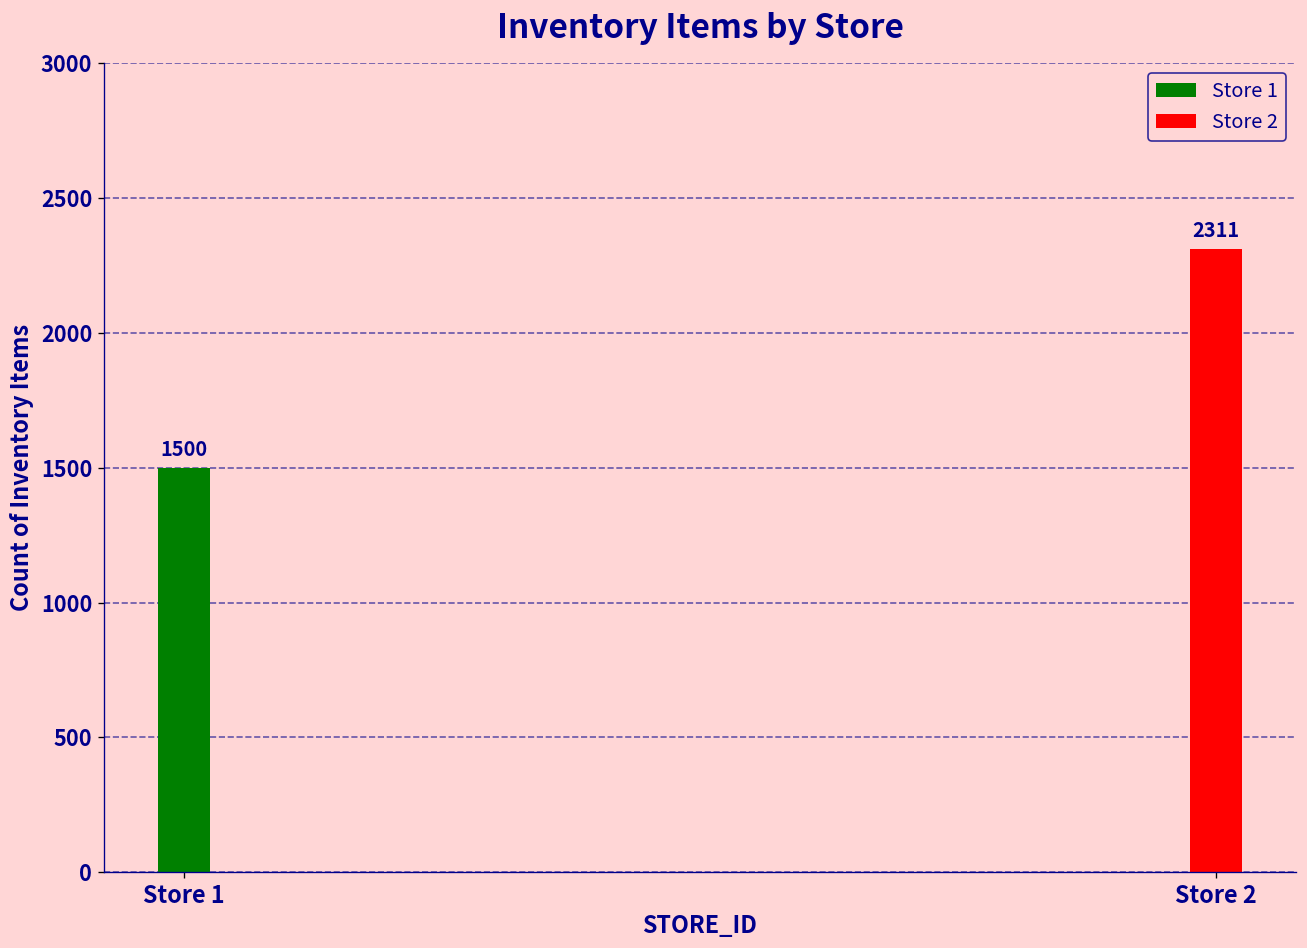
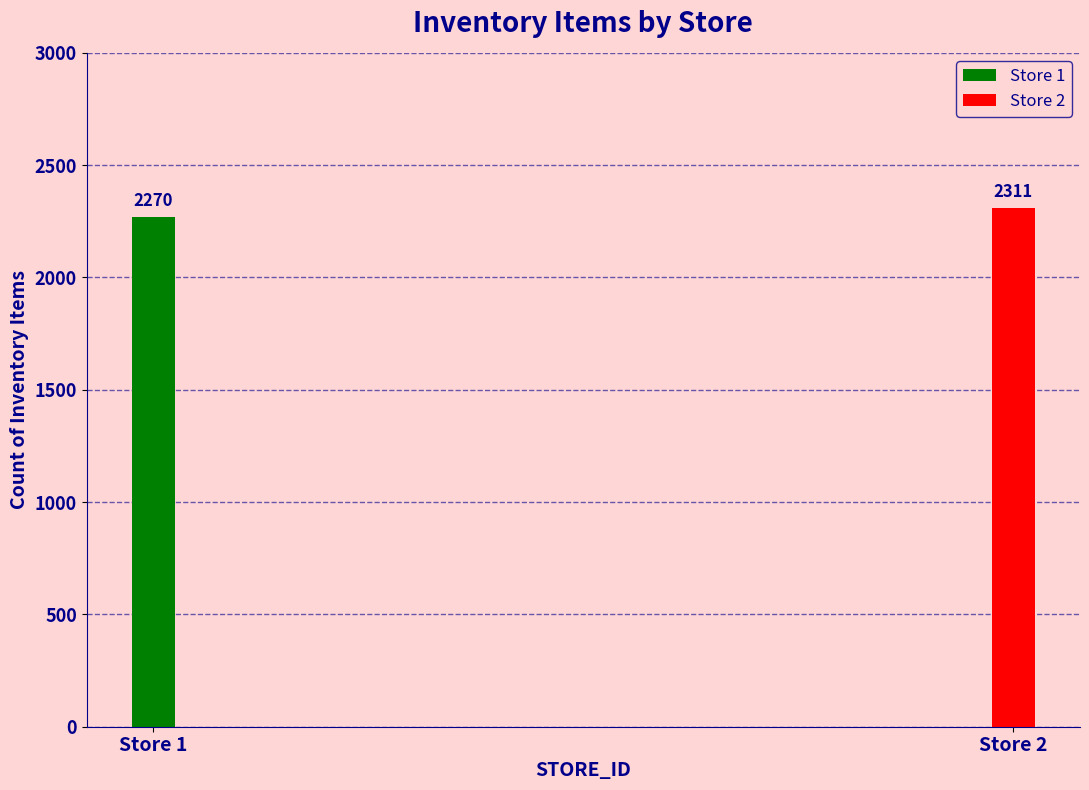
  {
-   "Store 1": 1500,
+   "Store 1": 2270,
    "Store 2": 2311
  }
